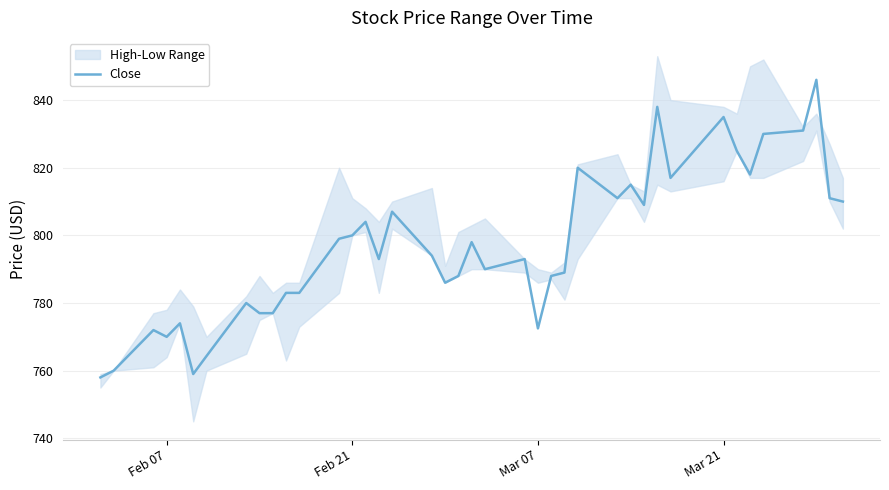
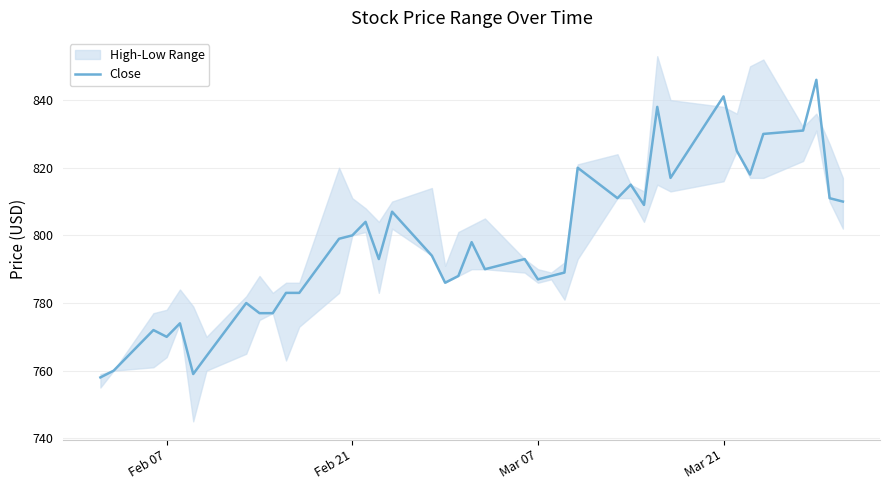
  {
    "Close": {
      "Feb 07": 770,
      "Feb 21": 800,
-     "Mar 07": 773,
-     "Mar 21": 835
+     "Mar 07": 787,
+     "Mar 21": 841
    }
  }
